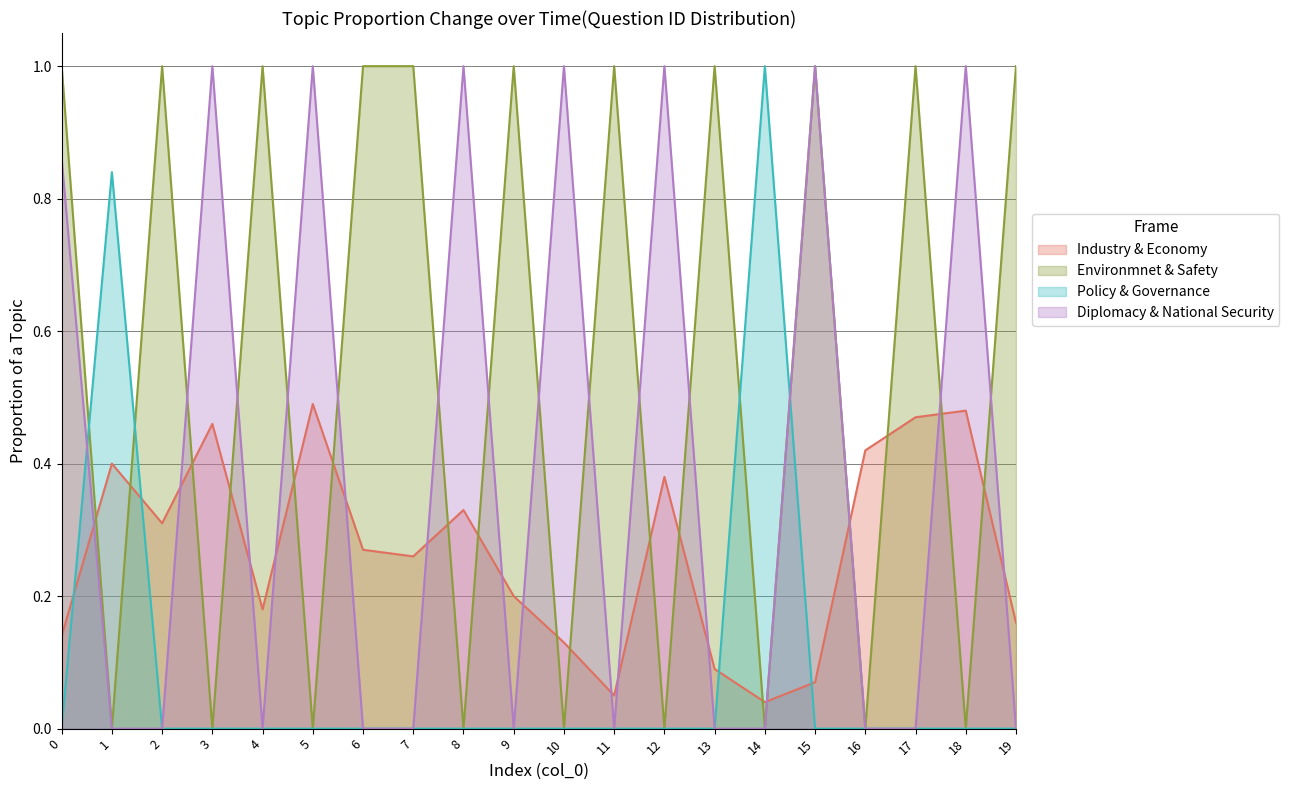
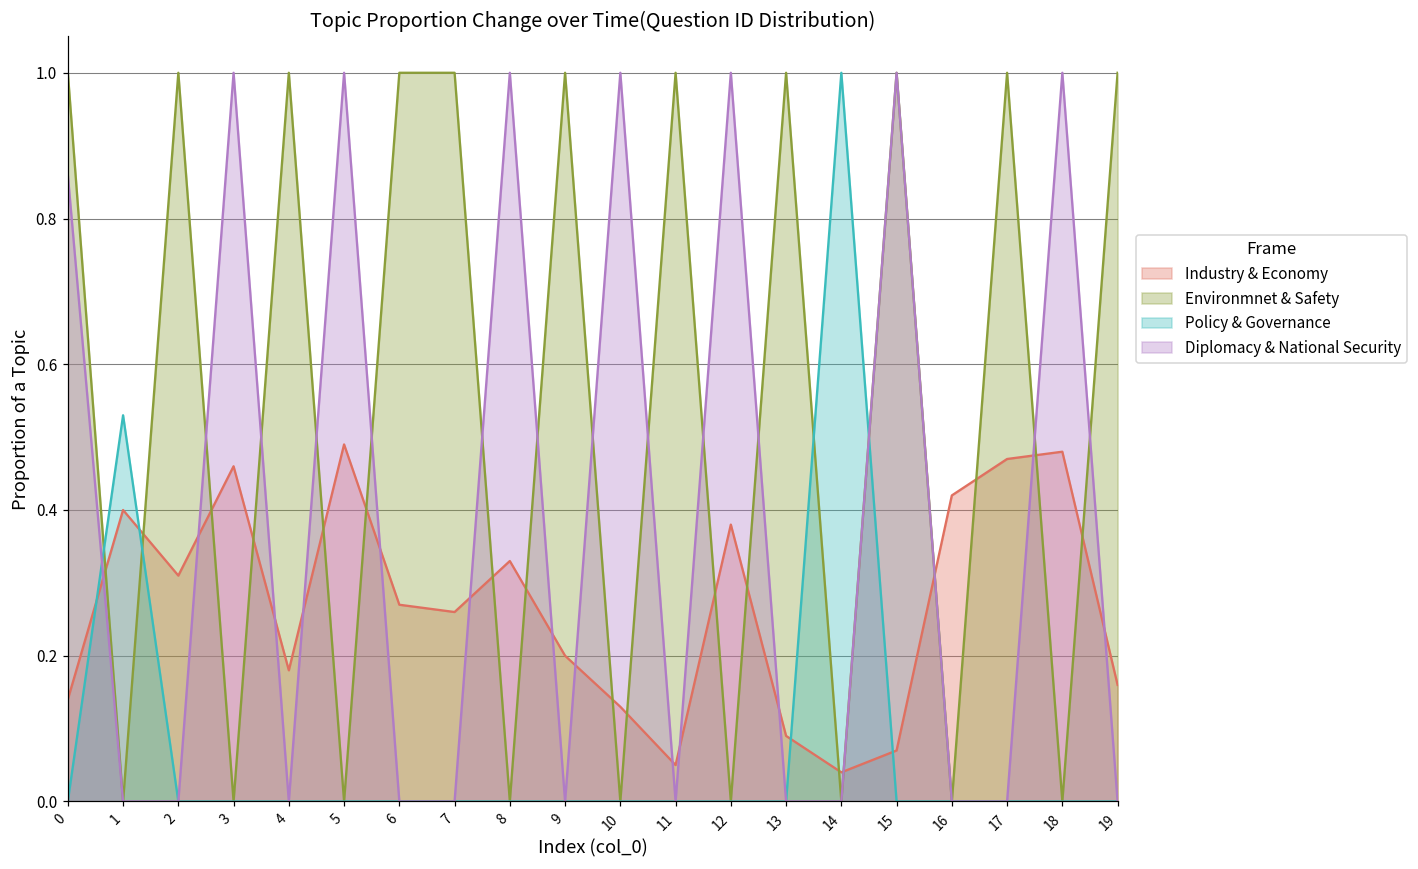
  {
    "Policy & Governance": {
      "0": 0.00,
-     "1": 0.84,
+     "1": 0.53,
      "14": 1.00,
      "15": 0.00
    },
    "Diplomacy & National Security": {
      "0": 0.86,
      "3": 1.00,
      "5": 1.00,
      "8": 1.00,
      "10": 1.00,
      "12": 1.00,
      "18": 1.00
    }
  }
